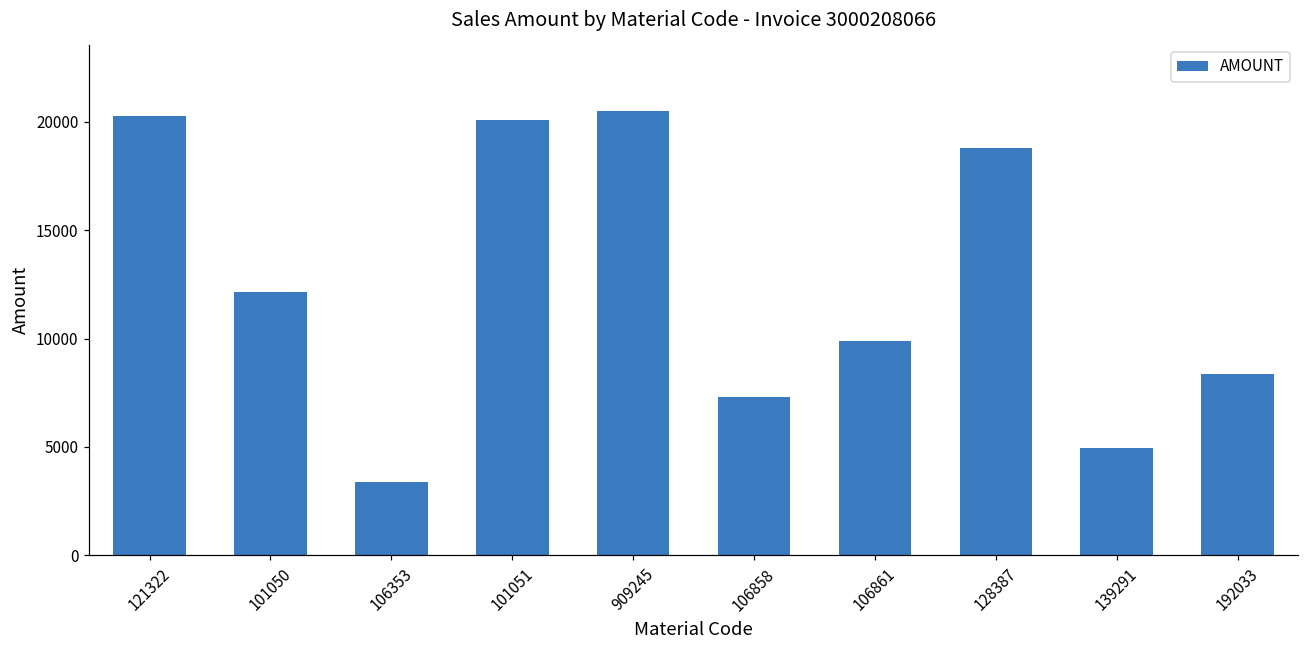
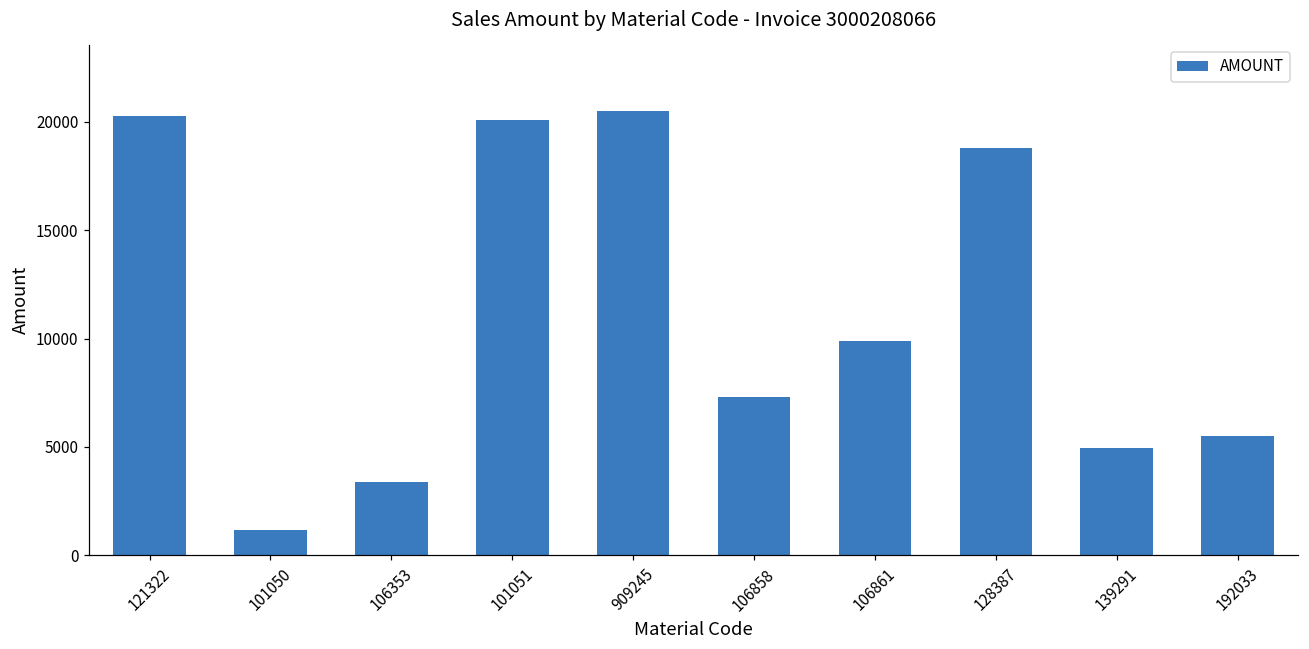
  {
    "121322": 20300,
-   "101050": 12200,
+   "101050": 1200,
    "106353": 3400,
    "101051": 20100,
    "909245": 20500,
    "106858": 7300,
    "106861": 9900,
    "128387": 18800,
    "139291": 5000,
-   "192033": 8400
+   "192033": 5500
  }
